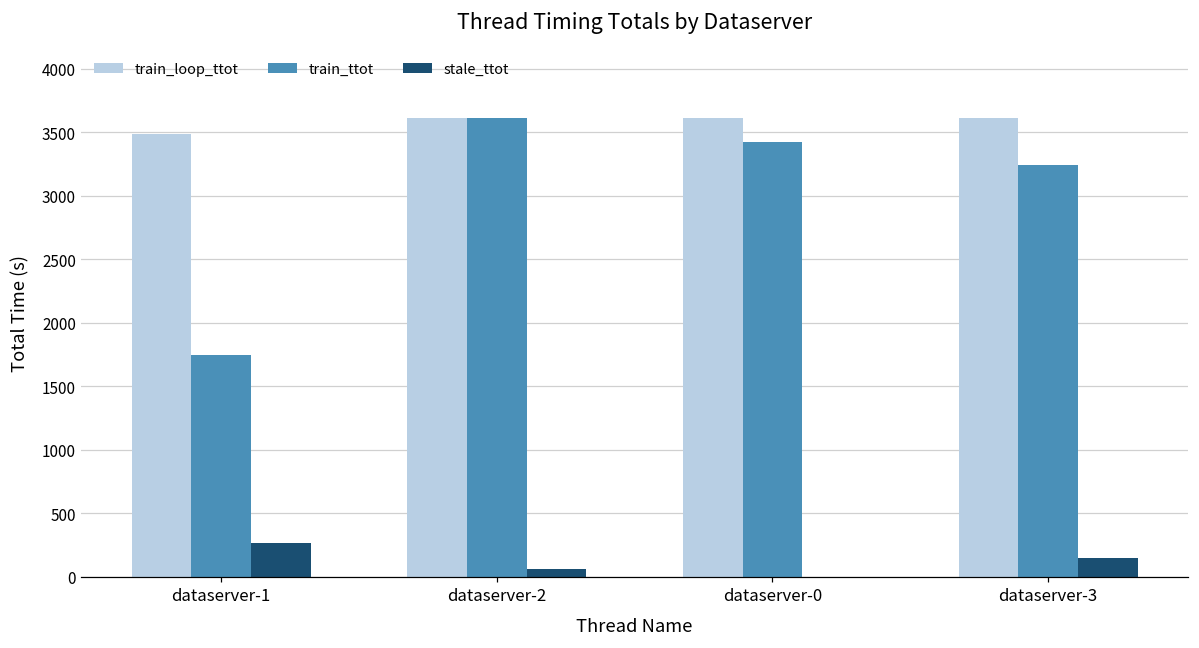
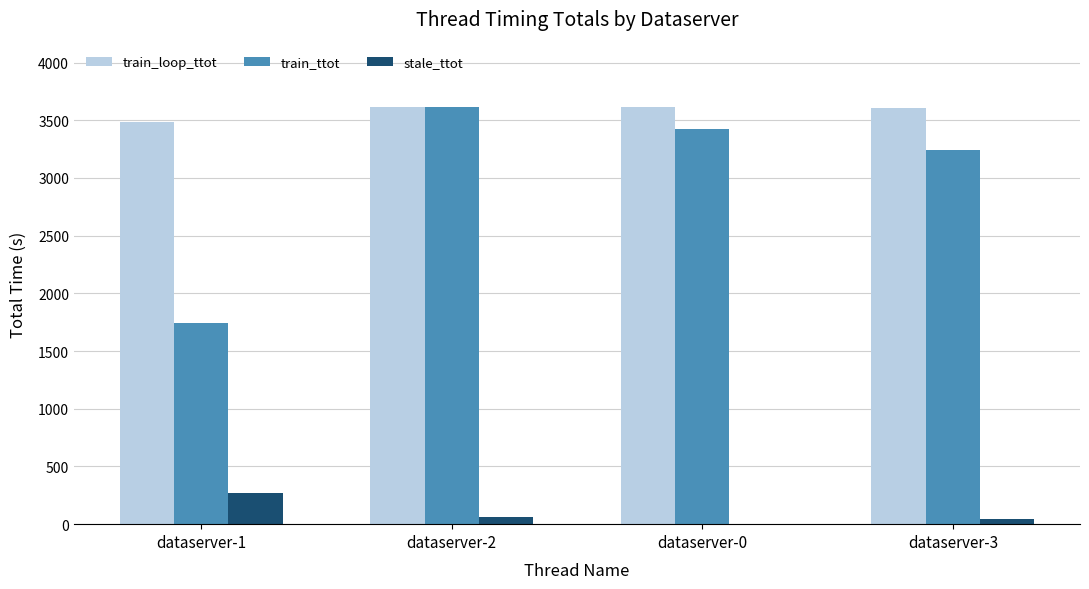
  {
    "train_loop_ttot": {
      "dataserver-1": 3480,
      "dataserver-2": 3610,
      "dataserver-0": 3610,
      "dataserver-3": 3610
    },
    "train_ttot": {
      "dataserver-1": 1740,
      "dataserver-2": 3610,
      "dataserver-0": 3420,
      "dataserver-3": 3250
    },
    "stale_ttot": {
      "dataserver-1": 270,
      "dataserver-2": 60,
-     "dataserver-3": 150
+     "dataserver-3": 50
    }
  }
